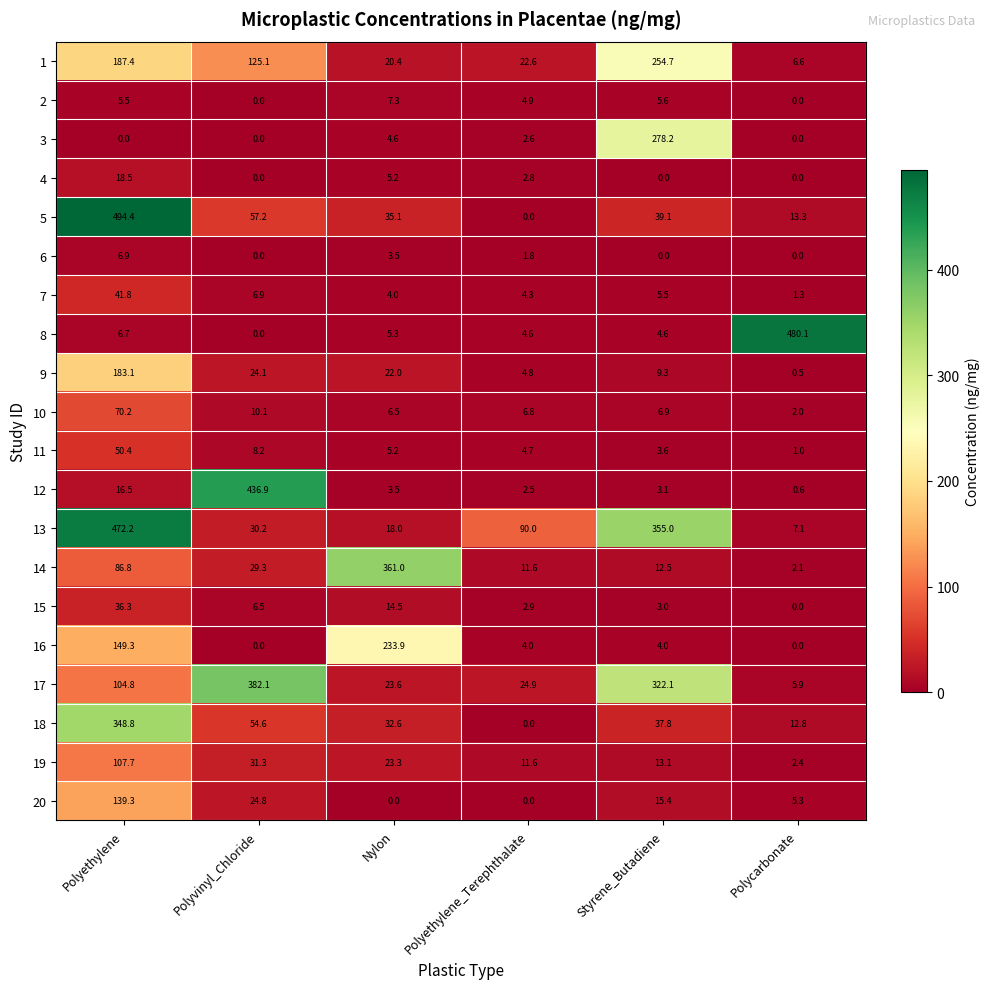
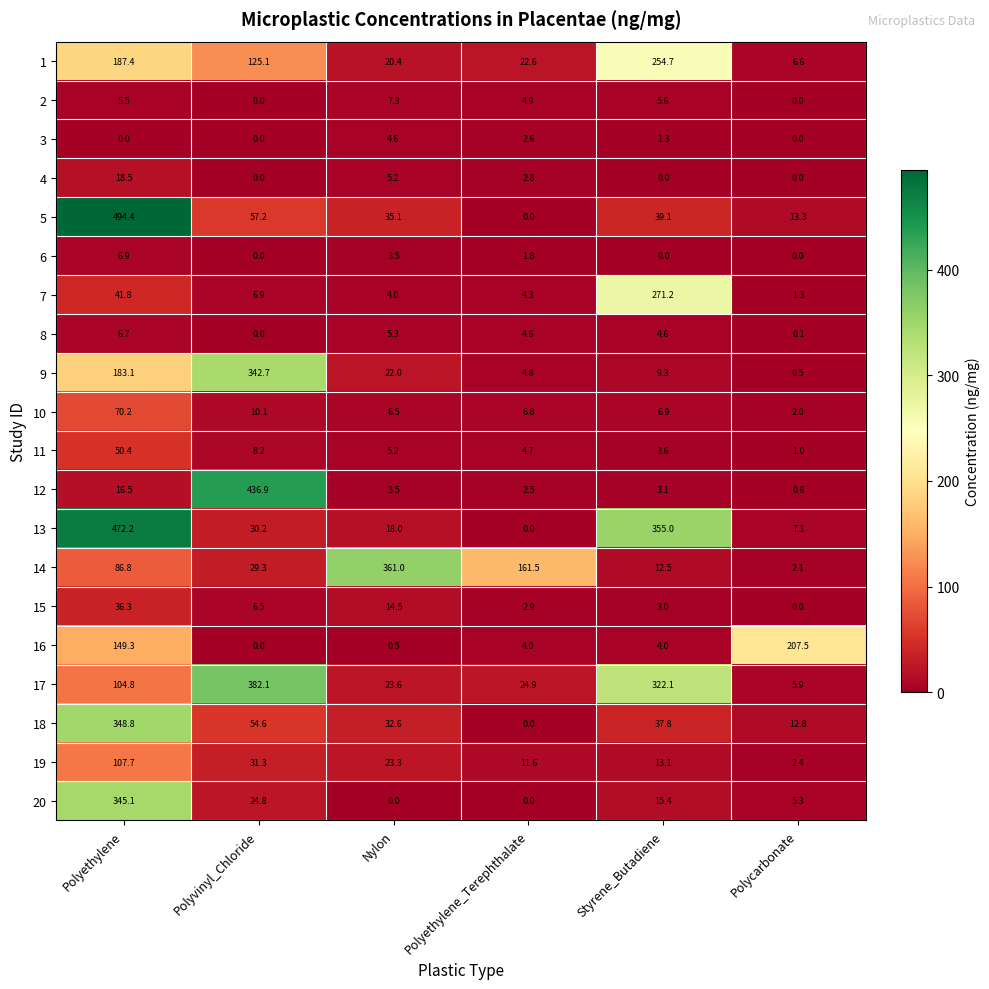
  {
    "1": {
      "Polyethylene": 187.4,
      "Polyvinyl_Chloride": 125.1,
      "Nylon": 20.4,
      "Polyethylene_Terephthalate": 22.6,
      "Styrene_Butadiene": 254.7,
      "Polycarbonate": 6.6
    },
    "2": {
      "Polyethylene": 5.5,
      "Polyvinyl_Chloride": 0.0,
      "Nylon": 7.3,
      "Polyethylene_Terephthalate": 4.9,
      "Styrene_Butadiene": 5.6,
      "Polycarbonate": 0.0
    },
    "3": {
      "Polyethylene": 0.0,
      "Polyvinyl_Chloride": 0.0,
      "Nylon": 4.6,
      "Polyethylene_Terephthalate": 2.6,
-     "Styrene_Butadiene": 278.2,
+     "Styrene_Butadiene": 1.3,
      "Polycarbonate": 0.0
    },
    "4": {
      "Polyethylene": 18.5,
      "Polyvinyl_Chloride": 0.0,
      "Nylon": 5.2,
      "Polyethylene_Terephthalate": 2.8,
      "Styrene_Butadiene": 0.0,
      "Polycarbonate": 0.0
    },
    "5": {
      "Polyethylene": 494.4,
      "Polyvinyl_Chloride": 57.2,
      "Nylon": 35.1,
      "Polyethylene_Terephthalate": 0.0,
      "Styrene_Butadiene": 39.1,
      "Polycarbonate": 13.3
    },
    "6": {
      "Polyethylene": 6.9,
      "Polyvinyl_Chloride": 0.0,
      "Nylon": 3.5,
      "Polyethylene_Terephthalate": 1.8,
      "Styrene_Butadiene": 0.0,
      "Polycarbonate": 0.0
    },
    "7": {
      "Polyethylene": 41.8,
      "Polyvinyl_Chloride": 6.9,
      "Nylon": 4.0,
      "Polyethylene_Terephthalate": 4.3,
-     "Styrene_Butadiene": 5.5,
+     "Styrene_Butadiene": 271.2,
      "Polycarbonate": 1.3
    },
    "8": {
      "Polyethylene": 6.7,
      "Polyvinyl_Chloride": 0.0,
      "Nylon": 5.3,
      "Polyethylene_Terephthalate": 4.6,
      "Styrene_Butadiene": 4.6,
-     "Polycarbonate": 480.1
+     "Polycarbonate": 0.1
    },
    "9": {
      "Polyethylene": 183.1,
-     "Polyvinyl_Chloride": 24.1,
+     "Polyvinyl_Chloride": 342.7,
      "Nylon": 22.0,
      "Polyethylene_Terephthalate": 4.8,
      "Styrene_Butadiene": 9.3,
      "Polycarbonate": 0.5
    },
    "10": {
      "Polyethylene": 70.2,
      "Polyvinyl_Chloride": 10.1,
      "Nylon": 6.5,
      "Polyethylene_Terephthalate": 6.8,
      "Styrene_Butadiene": 6.9,
      "Polycarbonate": 2.0
    },
    "11": {
      "Polyethylene": 50.4,
      "Polyvinyl_Chloride": 8.2,
      "Nylon": 5.2,
      "Polyethylene_Terephthalate": 4.7,
      "Styrene_Butadiene": 3.6,
      "Polycarbonate": 1.0
    },
    "12": {
      "Polyethylene": 16.5,
      "Polyvinyl_Chloride": 436.9,
      "Nylon": 3.5,
      "Polyethylene_Terephthalate": 2.5,
      "Styrene_Butadiene": 3.1,
      "Polycarbonate": 0.6
    },
    "13": {
      "Polyethylene": 472.2,
      "Polyvinyl_Chloride": 30.2,
      "Nylon": 18.0,
-     "Polyethylene_Terephthalate": 90.0,
+     "Polyethylene_Terephthalate": 0.0,
      "Styrene_Butadiene": 355.0,
      "Polycarbonate": 7.1
    },
    "14": {
      "Polyethylene": 86.8,
      "Polyvinyl_Chloride": 29.3,
      "Nylon": 361.0,
-     "Polyethylene_Terephthalate": 11.6,
+     "Polyethylene_Terephthalate": 161.5,
      "Styrene_Butadiene": 12.5,
      "Polycarbonate": 2.1
    },
    "15": {
      "Polyethylene": 36.3,
      "Polyvinyl_Chloride": 6.5,
      "Nylon": 14.5,
      "Polyethylene_Terephthalate": 2.9,
      "Styrene_Butadiene": 3.0,
      "Polycarbonate": 0.0
    },
    "16": {
      "Polyethylene": 149.3,
      "Polyvinyl_Chloride": 0.0,
-     "Nylon": 233.9,
+     "Nylon": 0.5,
      "Polyethylene_Terephthalate": 4.0,
      "Styrene_Butadiene": 4.0,
-     "Polycarbonate": 0.0
+     "Polycarbonate": 207.5
    },
    "17": {
      "Polyethylene": 104.8,
      "Polyvinyl_Chloride": 382.1,
      "Nylon": 23.6,
      "Polyethylene_Terephthalate": 24.9,
      "Styrene_Butadiene": 322.1,
      "Polycarbonate": 5.9
    },
    "18": {
      "Polyethylene": 348.8,
      "Polyvinyl_Chloride": 54.6,
      "Nylon": 32.6,
      "Polyethylene_Terephthalate": 0.0,
      "Styrene_Butadiene": 37.8,
      "Polycarbonate": 12.8
    },
    "19": {
      "Polyethylene": 107.7,
      "Polyvinyl_Chloride": 31.3,
      "Nylon": 23.3,
      "Polyethylene_Terephthalate": 11.6,
      "Styrene_Butadiene": 13.1,
      "Polycarbonate": 2.4
    },
    "20": {
-     "Polyethylene": 139.3,
+     "Polyethylene": 345.1,
      "Polyvinyl_Chloride": 24.8,
      "Nylon": 0.0,
      "Polyethylene_Terephthalate": 0.0,
      "Styrene_Butadiene": 15.4,
      "Polycarbonate": 5.3
    }
  }
